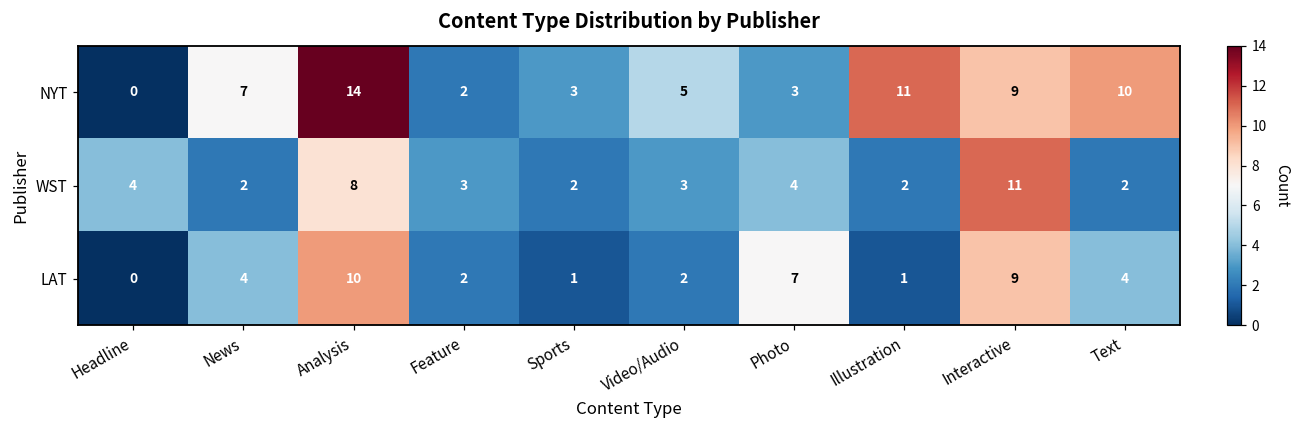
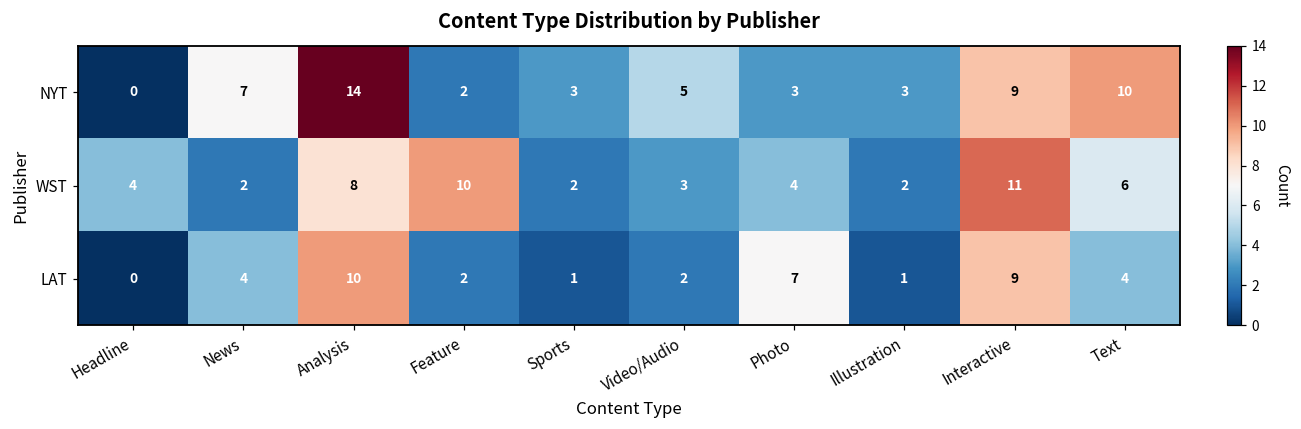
  {
    "NYT": {
      "Headline": 0,
      "News": 7,
      "Analysis": 14,
      "Feature": 2,
      "Sports": 3,
      "Video/Audio": 5,
      "Photo": 3,
-     "Illustration": 11,
+     "Illustration": 3,
      "Interactive": 9,
      "Text": 10
    },
    "WST": {
      "Headline": 4,
      "News": 2,
      "Analysis": 8,
-     "Feature": 3,
+     "Feature": 10,
      "Sports": 2,
      "Video/Audio": 3,
      "Photo": 4,
      "Illustration": 2,
      "Interactive": 11,
-     "Text": 2
+     "Text": 6
    },
    "LAT": {
      "Headline": 0,
      "News": 4,
      "Analysis": 10,
      "Feature": 2,
      "Sports": 1,
      "Video/Audio": 2,
      "Photo": 7,
      "Illustration": 1,
      "Interactive": 9,
      "Text": 4
    }
  }
